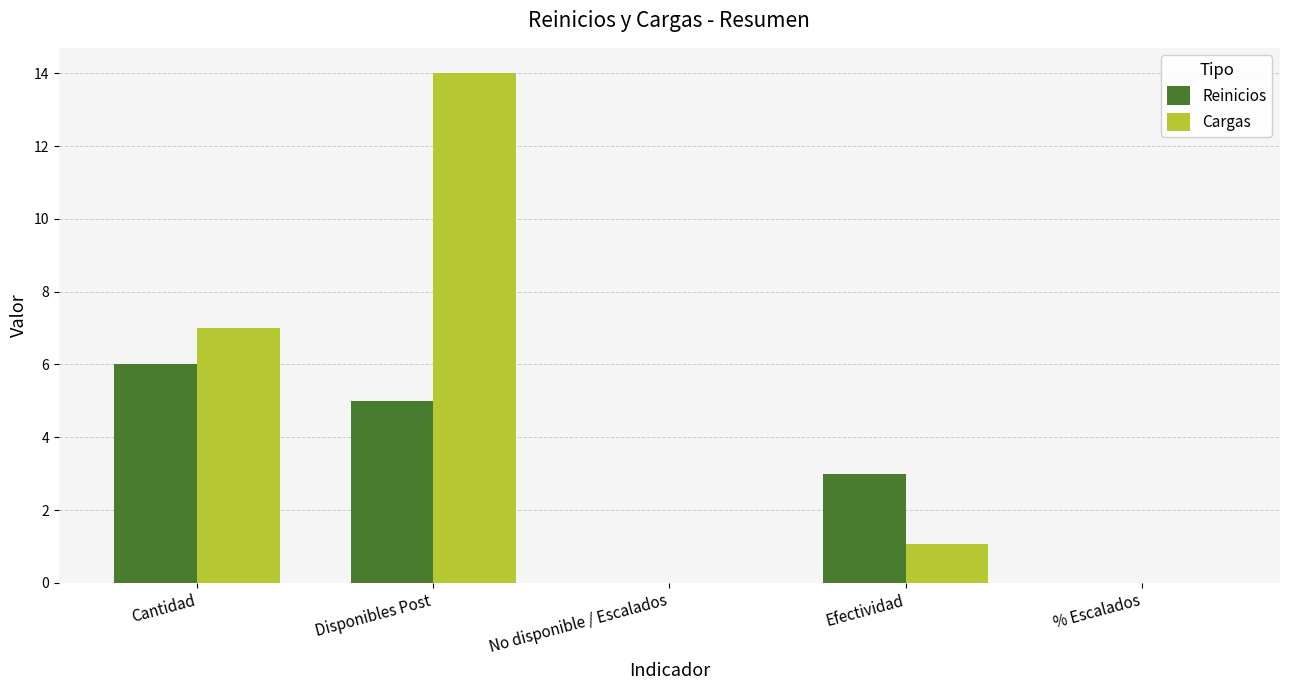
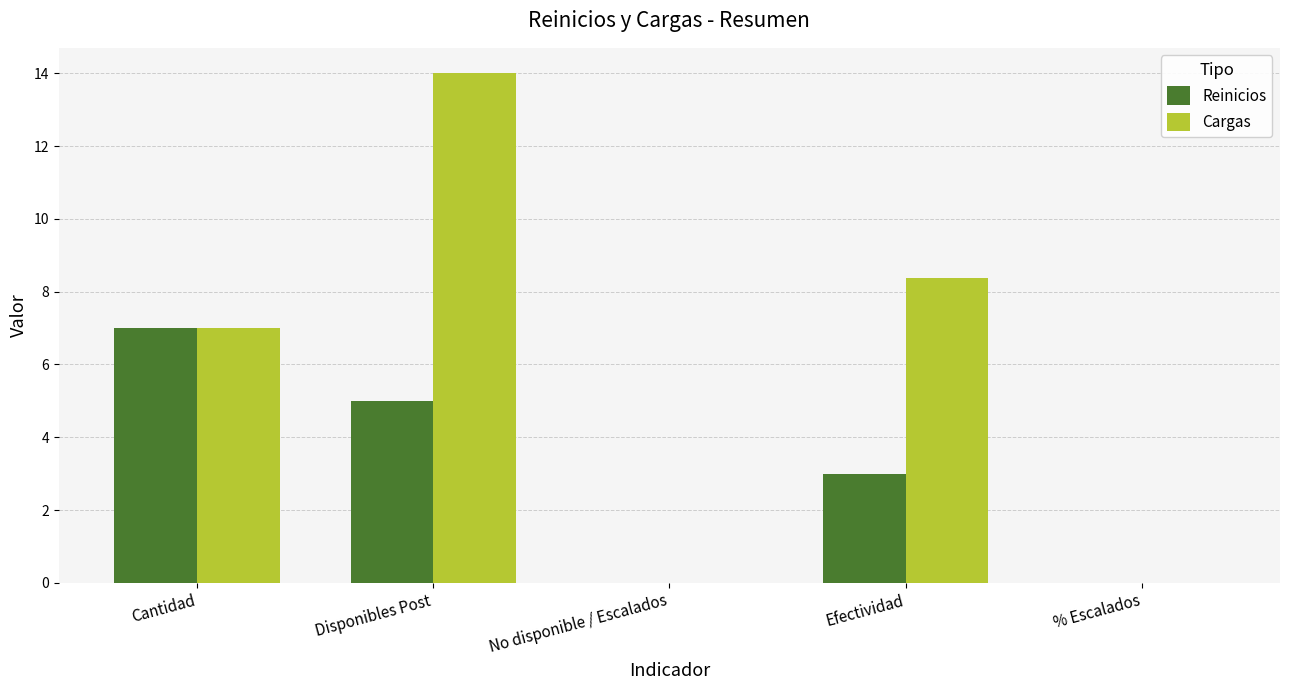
  {
    "Reinicios": {
-     "Cantidad": 6,
+     "Cantidad": 7,
      "Disponibles Post": 5,
      "No disponible / Escalados": 0,
      "Efectividad": 3,
      "% Escalados": 0
    },
    "Cargas": {
      "Cantidad": 7.0,
      "Disponibles Post": 14.0,
      "No disponible / Escalados": 0.0,
-     "Efectividad": 1.1,
+     "Efectividad": 8.4,
      "% Escalados": 0.0
    }
  }
